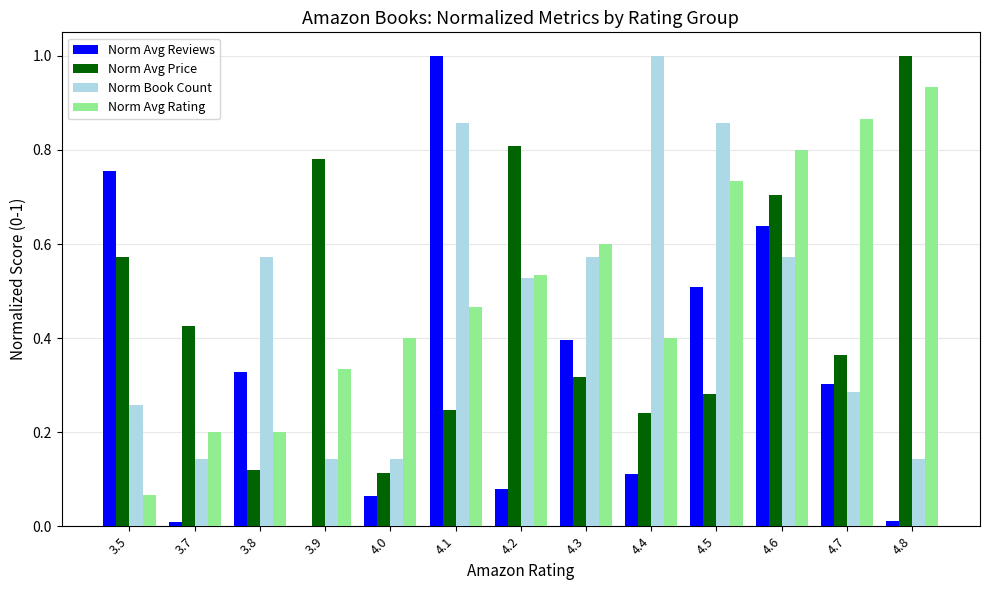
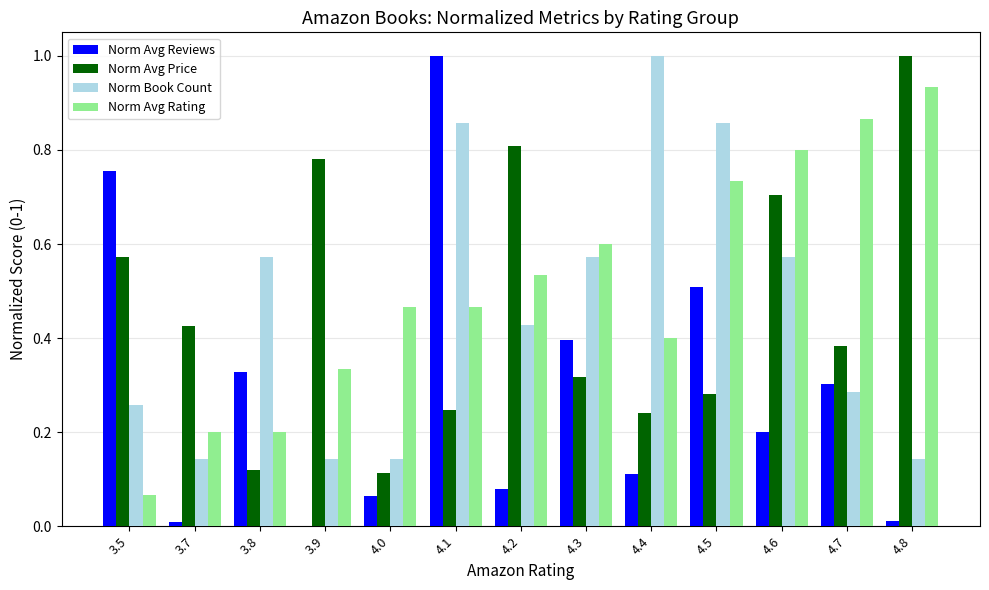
  {
    "Norm Avg Reviews": {
      "3.5": 0.76,
      "3.7": 0.01,
      "3.8": 0.33,
      "4.0": 0.06,
      "4.1": 1.00,
      "4.2": 0.08,
      "4.3": 0.40,
      "4.4": 0.11,
      "4.5": 0.51,
-     "4.6": 0.64,
+     "4.6": 0.20,
      "4.7": 0.30,
      "4.8": 0.01
    },
    "Norm Avg Price": {
      "3.5": 0.57,
      "3.7": 0.43,
      "3.8": 0.12,
      "3.9": 0.78,
      "4.0": 0.11,
      "4.1": 0.25,
      "4.2": 0.81,
      "4.3": 0.32,
      "4.4": 0.24,
      "4.5": 0.28,
      "4.6": 0.71,
-     "4.7": 0.36,
+     "4.7": 0.38,
      "4.8": 1.00
    },
    "Norm Book Count": {
      "3.5": 0.26,
      "3.7": 0.14,
      "3.8": 0.57,
      "3.9": 0.14,
      "4.0": 0.14,
      "4.1": 0.86,
-     "4.2": 0.53,
+     "4.2": 0.43,
      "4.3": 0.57,
      "4.4": 1.00,
      "4.5": 0.86,
      "4.6": 0.57,
      "4.7": 0.29,
      "4.8": 0.14
    },
    "Norm Avg Rating": {
      "3.5": 0.07,
      "3.7": 0.20,
      "3.8": 0.20,
      "3.9": 0.33,
-     "4.0": 0.40,
+     "4.0": 0.47,
      "4.1": 0.47,
      "4.2": 0.53,
      "4.3": 0.60,
      "4.4": 0.40,
      "4.5": 0.73,
      "4.6": 0.80,
      "4.7": 0.87,
      "4.8": 0.93
    }
  }
